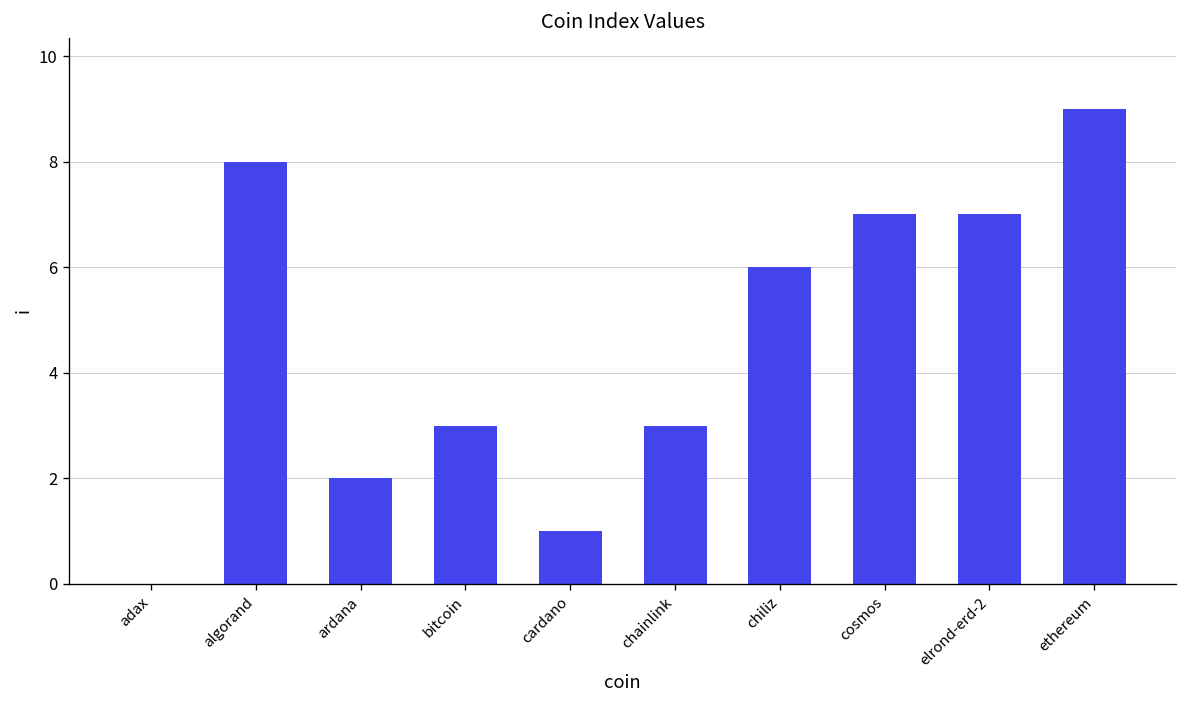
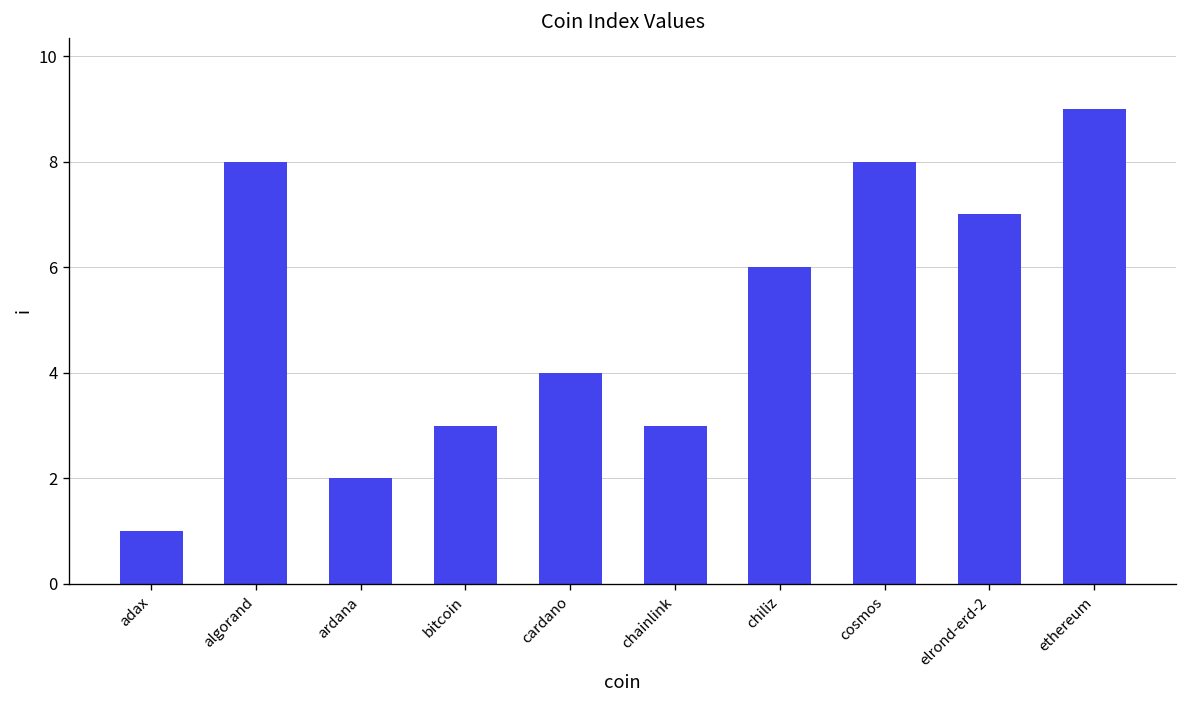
  {
-   "adax": 0,
+   "adax": 1,
    "algorand": 8,
    "ardana": 2,
    "bitcoin": 3,
-   "cardano": 1,
+   "cardano": 4,
    "chainlink": 3,
    "chiliz": 6,
-   "cosmos": 7,
+   "cosmos": 8,
    "elrond-erd-2": 7,
    "ethereum": 9
  }
